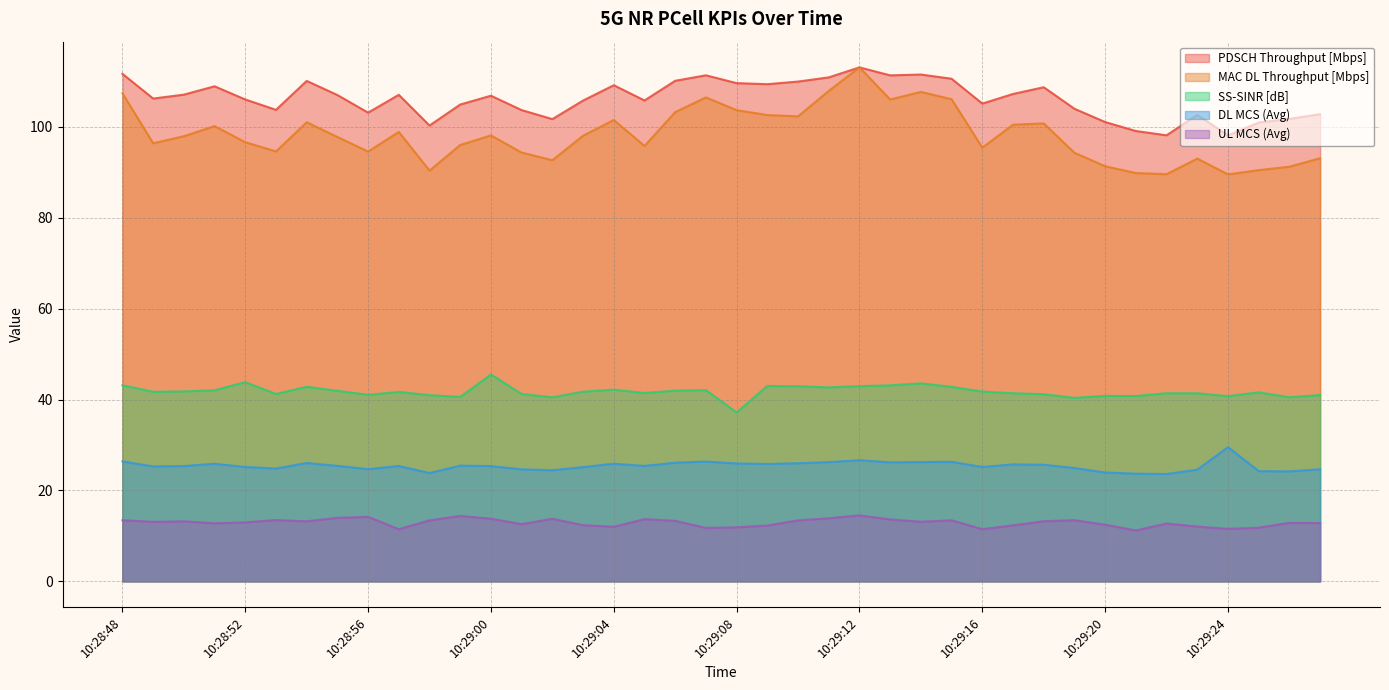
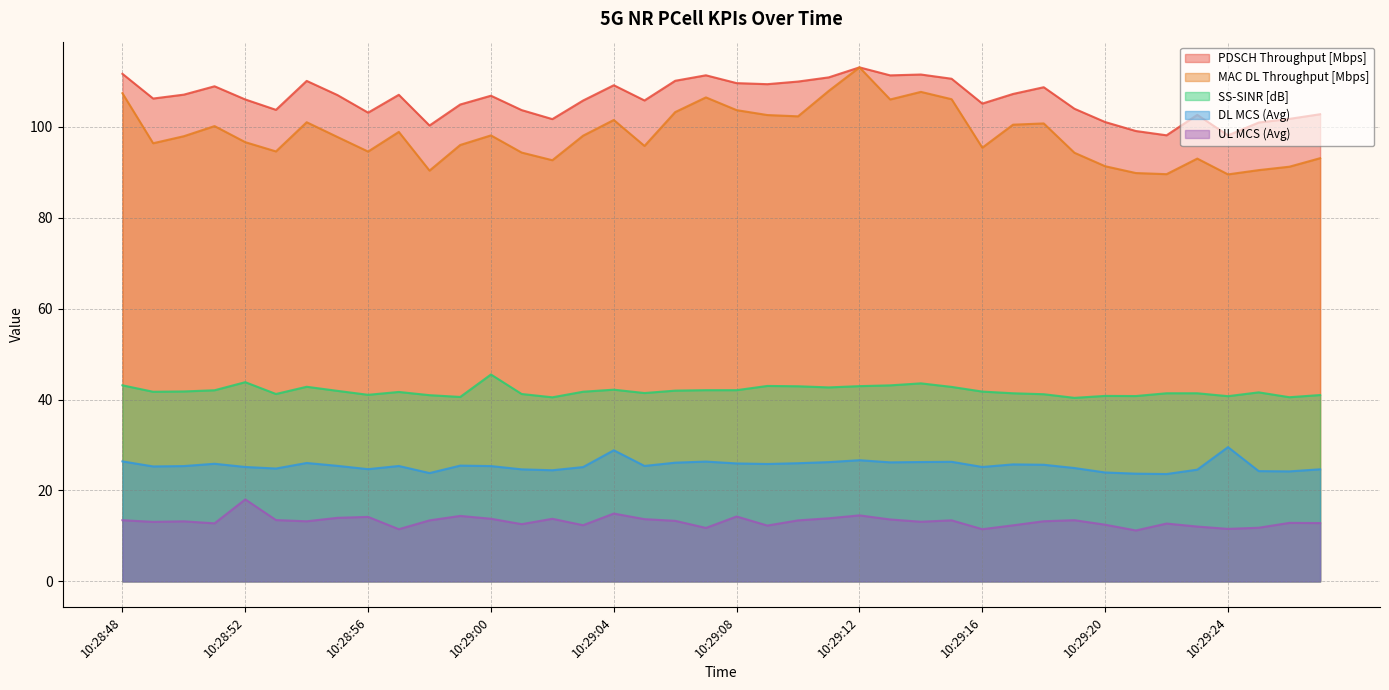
  {
    "SS-SINR [dB]": {
      "10:28:48": 43,
      "10:28:52": 44,
      "10:28:56": 41,
      "10:29:00": 46,
      "10:29:04": 42,
-     "10:29:08": 37,
+     "10:29:08": 42,
      "10:29:12": 43,
      "10:29:16": 42,
      "10:29:20": 41,
      "10:29:24": 41
    },
    "DL MCS (Avg)": {
      "10:28:48": 26,
      "10:28:52": 25,
      "10:28:56": 25,
      "10:29:00": 25,
-     "10:29:04": 26,
+     "10:29:04": 29,
      "10:29:08": 26,
      "10:29:12": 27,
      "10:29:16": 25,
      "10:29:20": 24,
      "10:29:24": 30
    },
    "UL MCS (Avg)": {
      "10:28:48": 13,
-     "10:28:52": 13,
+     "10:28:52": 18,
      "10:28:56": 14,
      "10:29:00": 14,
-     "10:29:04": 12,
-     "10:29:08": 12,
+     "10:29:04": 15,
+     "10:29:08": 14,
      "10:29:12": 15,
      "10:29:16": 11,
      "10:29:20": 12,
      "10:29:24": 12
    }
  }
